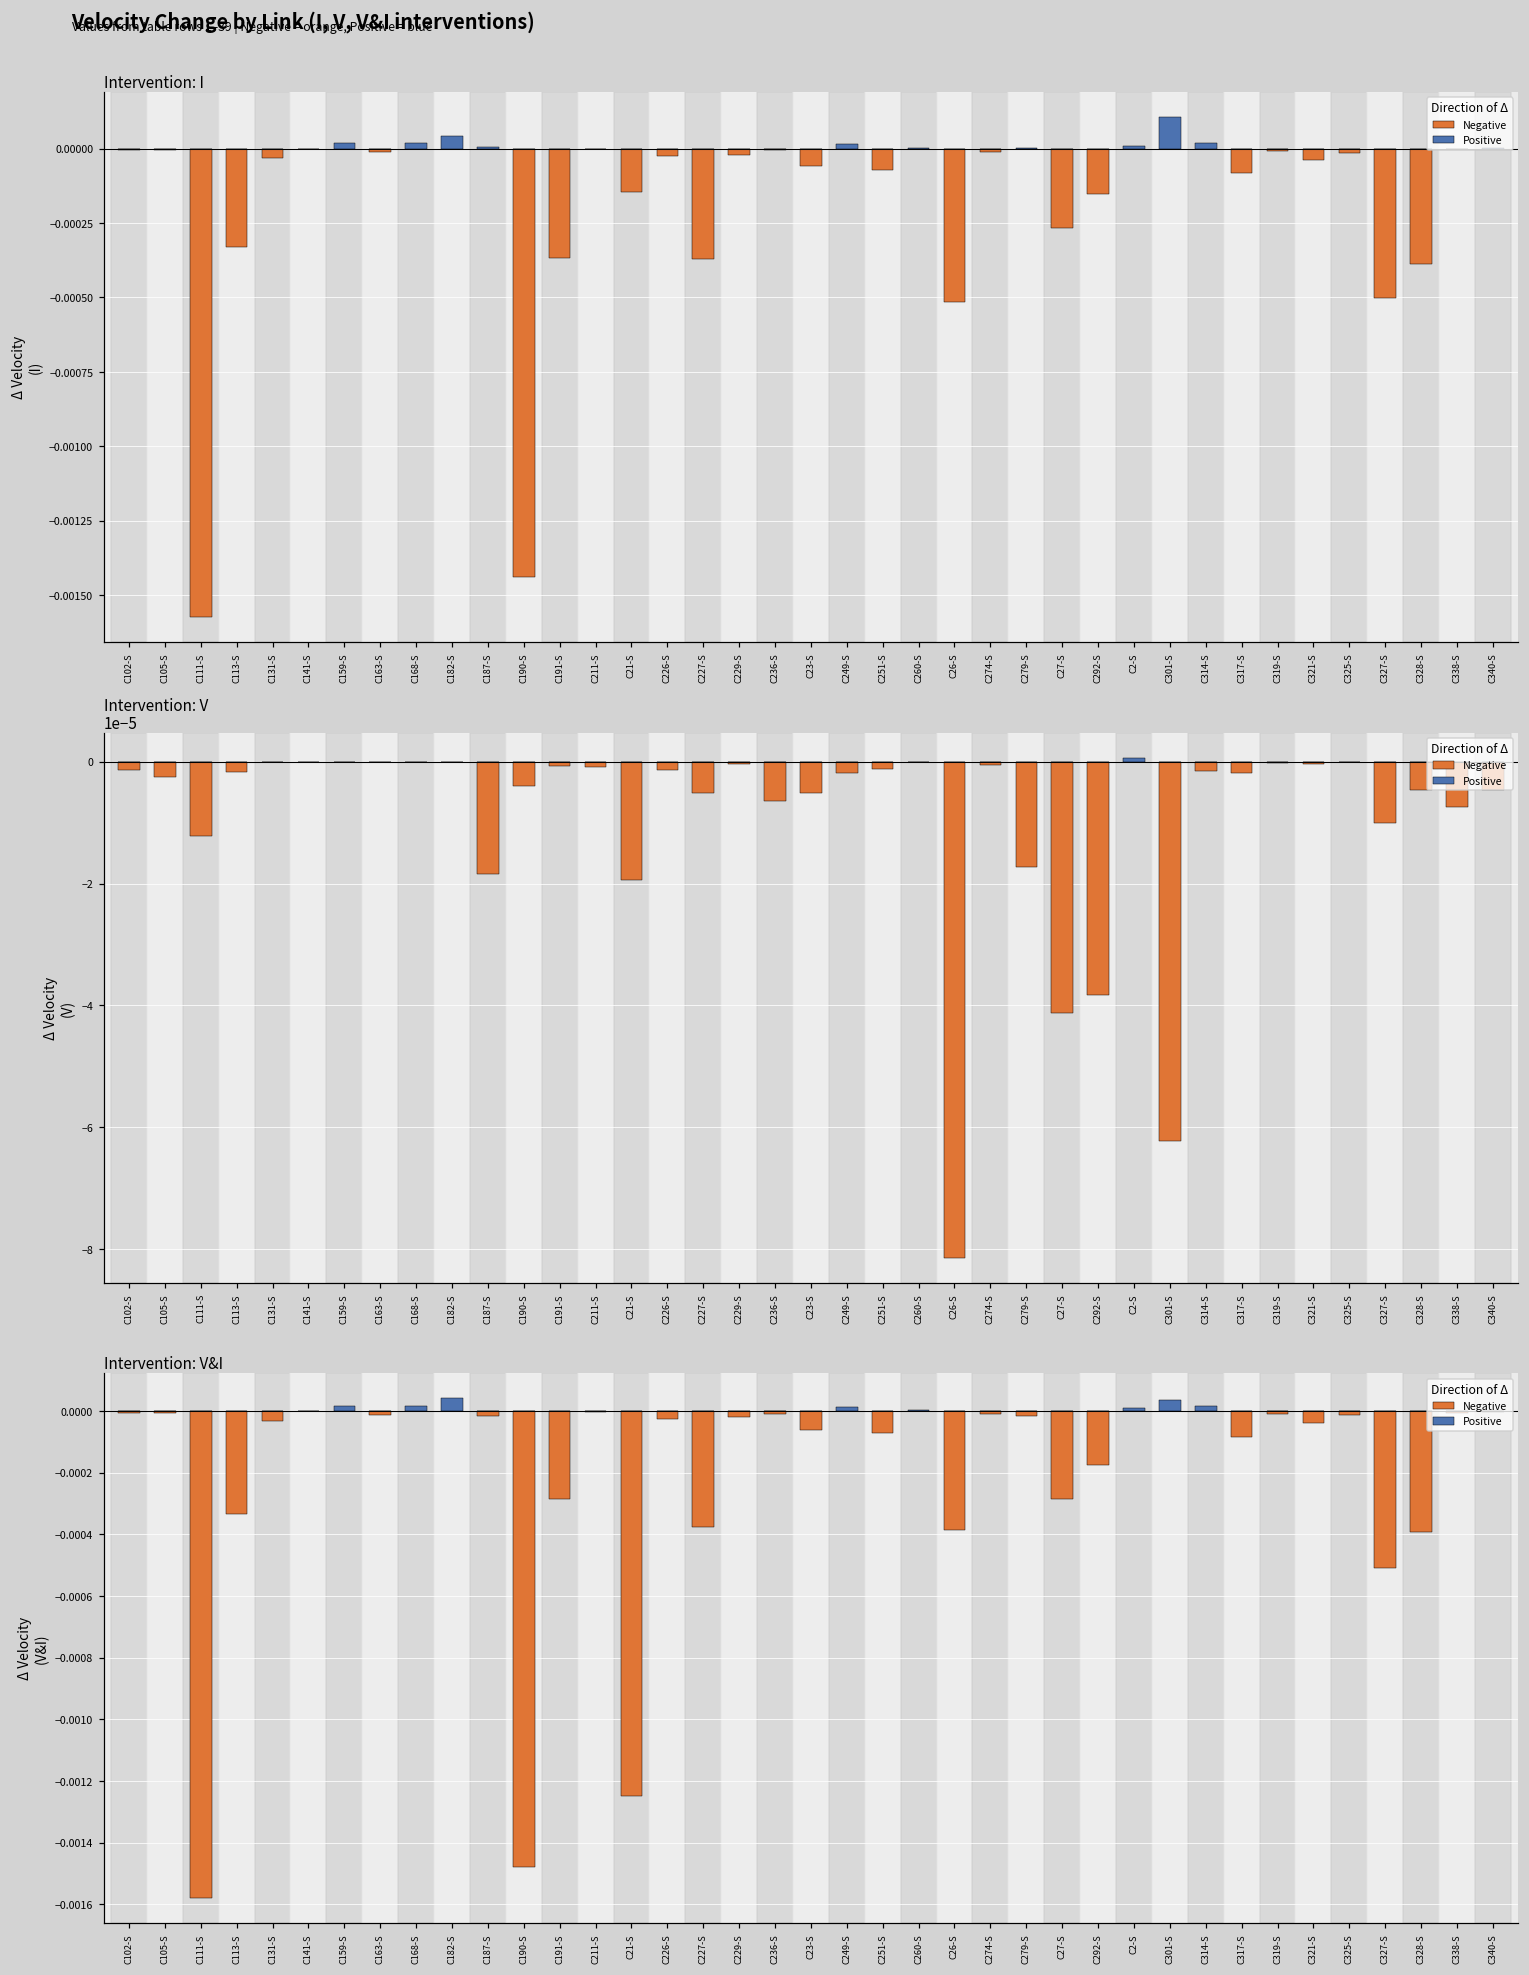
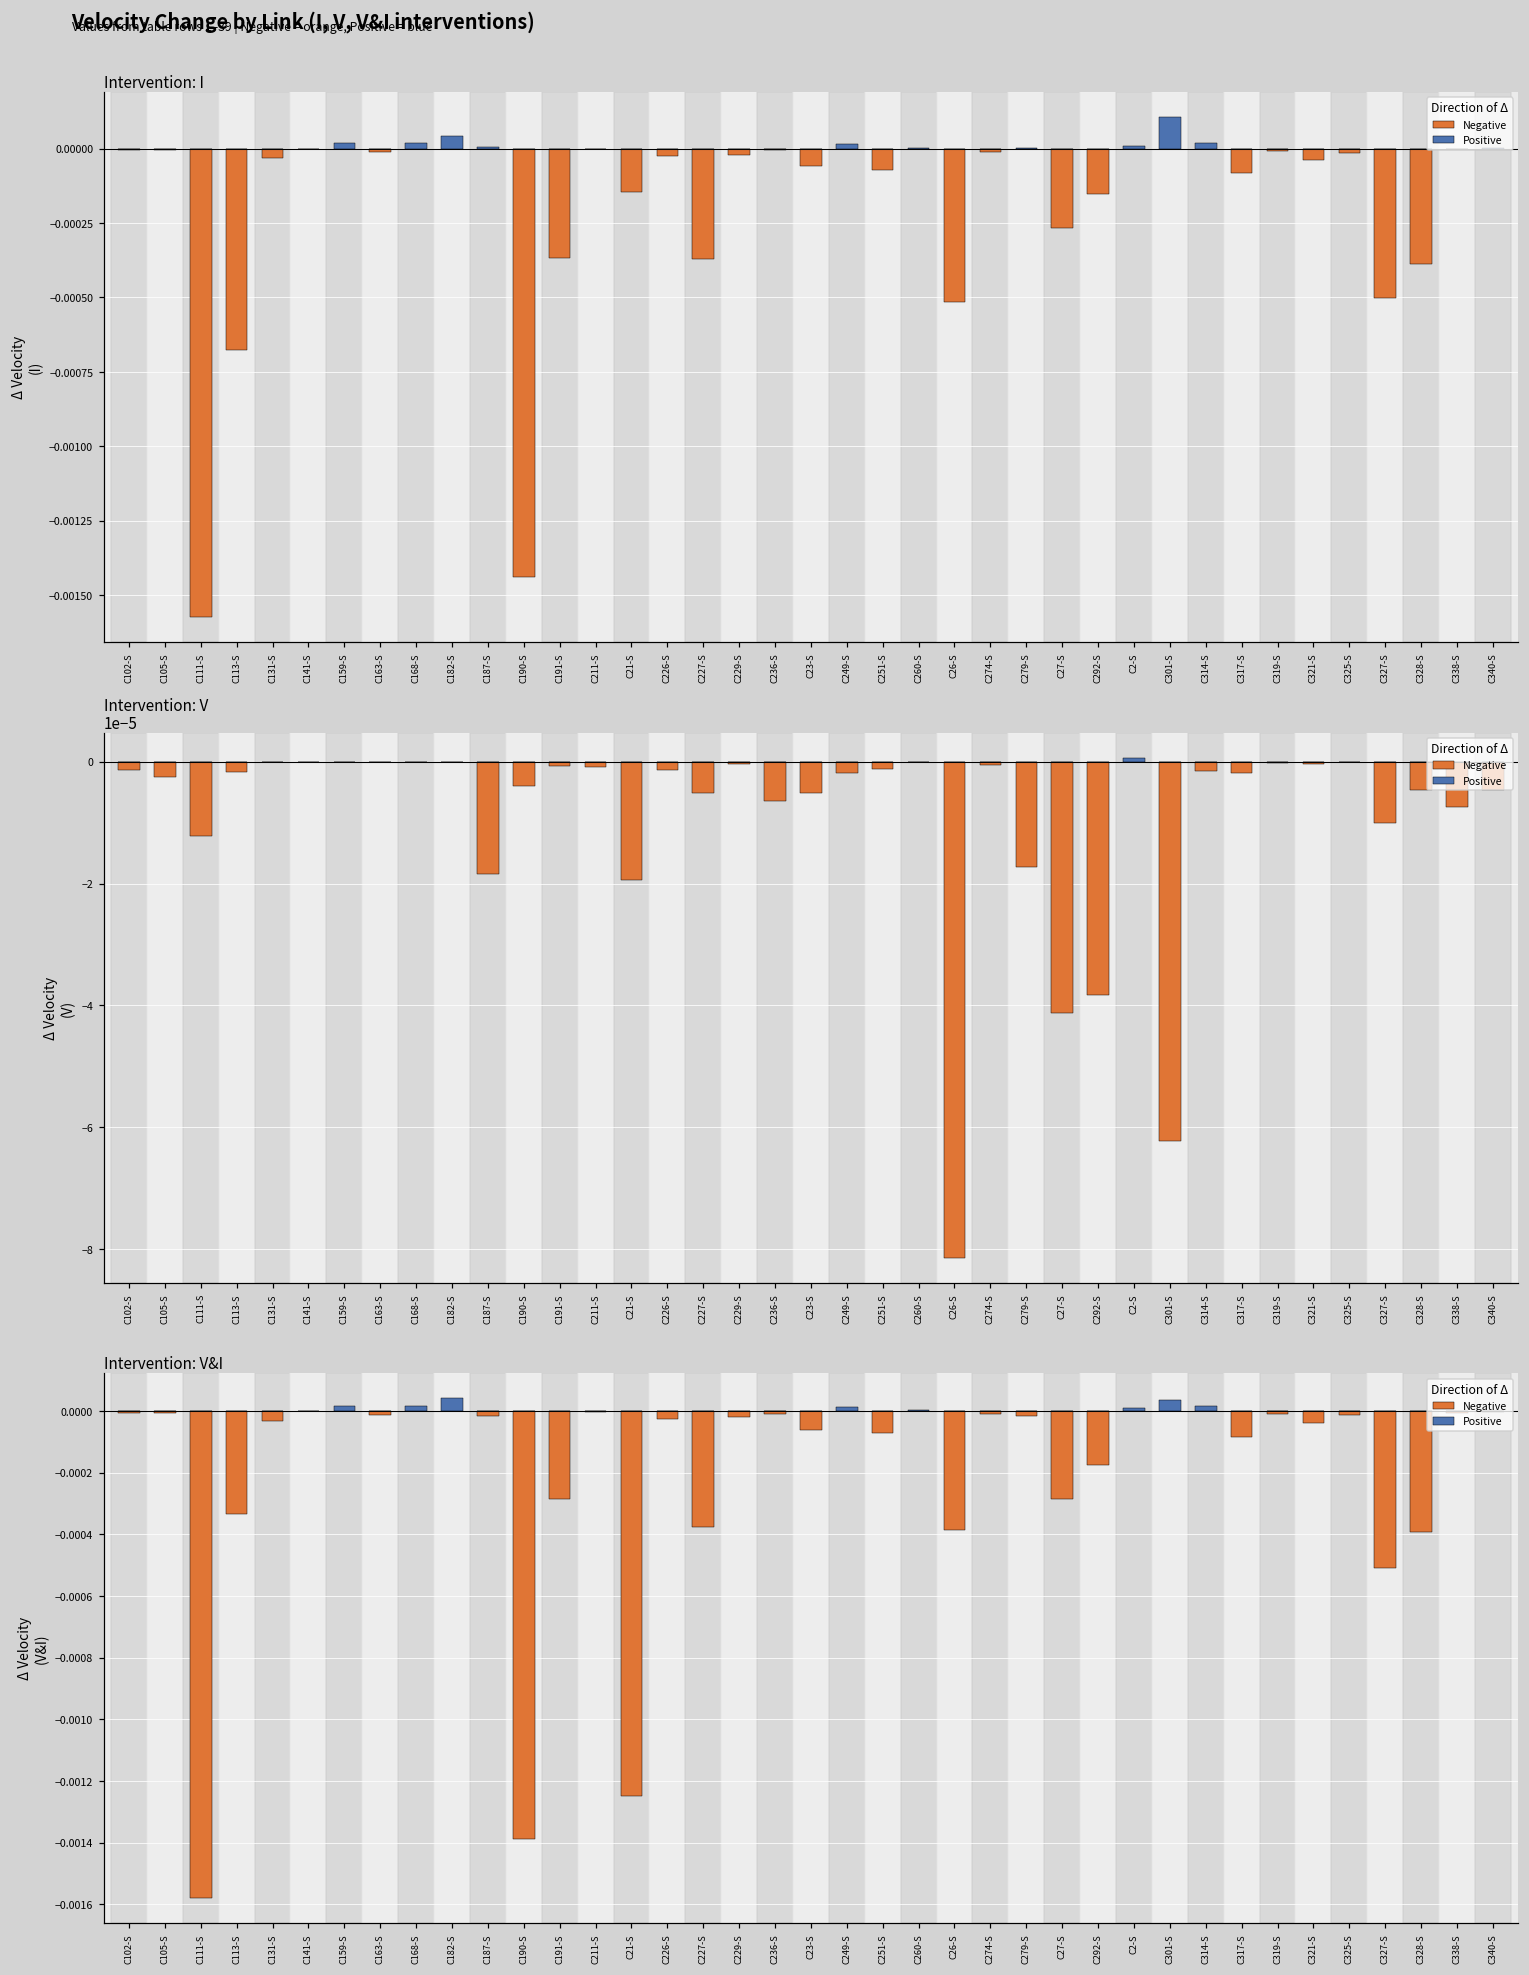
  {
    "Intervention: I": {
      "Negative": {
        "C111-S": -0.00157,
-       "C113-S": -0.00033,
+       "C113-S": -0.00068,
        "C131-S": -0.00003,
        "C141-S": 0.00000,
        "C159-S": 0.00000,
        "C163-S": -0.00001,
        "C168-S": 0.00000,
        "C182-S": 0.00000,
        "C187-S": 0.00000,
        "C190-S": -0.00144,
        "C191-S": -0.00037,
        "C21-S": -0.00015,
        "C226-S": -0.00002,
        "C227-S": -0.00037,
        "C229-S": -0.00002,
        "C23-S": -0.00006,
        "C249-S": 0.00000,
        "C251-S": -0.00007,
        "C260-S": 0.00000,
        "C26-S": -0.00052,
        "C274-S": -0.00001,
        "C279-S": 0.00000,
        "C27-S": -0.00027,
        "C292-S": -0.00015,
        "C2-S": 0.00000,
        "C301-S": 0.00000,
        "C314-S": 0.00000,
        "C317-S": -0.00008,
        "C321-S": -0.00004,
        "C325-S": -0.00001,
        "C327-S": -0.00050,
        "C328-S": -0.00039
      },
      "Positive": {
        "C102-S": 0.00000,
        "C105-S": 0.00000,
        "C111-S": 0.00000,
        "C113-S": 0.00000,
        "C131-S": 0.00000,
        "C159-S": 0.00002,
        "C163-S": 0.00000,
        "C168-S": 0.00002,
        "C182-S": 0.00004,
        "C190-S": 0.00000,
        "C191-S": 0.00000,
        "C211-S": 0.00000,
        "C21-S": 0.00000,
        "C226-S": 0.00000,
        "C227-S": 0.00000,
        "C229-S": 0.00000,
        "C236-S": 0.00000,
        "C23-S": 0.00000,
        "C249-S": 0.00002,
        "C251-S": 0.00000,
        "C26-S": 0.00000,
        "C274-S": 0.00000,
        "C27-S": 0.00000,
        "C292-S": 0.00000,
        "C301-S": 0.00011,
        "C314-S": 0.00002,
        "C317-S": 0.00000,
        "C319-S": 0.00000,
        "C321-S": 0.00000,
        "C325-S": 0.00000,
        "C327-S": 0.00000,
        "C328-S": 0.00000
      }
    },
    "Intervention: V": {
      "Negative": {
        "C102-S": -0.000001,
        "C105-S": -0.000002,
        "C111-S": -0.000012,
        "C113-S": -0.000002,
        "C131-S": 0.000000,
        "C141-S": 0.000000,
        "C159-S": 0.000000,
        "C182-S": 0.000000,
        "C187-S": -0.000019,
        "C190-S": -0.000004,
        "C191-S": -0.000001,
        "C211-S": -0.000001,
        "C21-S": -0.000019,
        "C226-S": -0.000001,
        "C227-S": -0.000005,
        "C236-S": -0.000006,
        "C23-S": -0.000005,
        "C249-S": -0.000002,
        "C251-S": -0.000001,
        "C260-S": 0.000000,
        "C26-S": -0.000081,
        "C274-S": -0.000001,
        "C279-S": -0.000017,
        "C27-S": -0.000041,
        "C292-S": -0.000038,
        "C2-S": 0.000000,
        "C301-S": -0.000062,
        "C314-S": -0.000002,
        "C317-S": -0.000002,
        "C327-S": -0.000010,
        "C328-S": -0.000005,
        "C338-S": -0.000007
      },
      "Positive": {
        "C102-S": 0.000000,
        "C105-S": 0.000000,
        "C111-S": 0.000000,
        "C113-S": 0.000000,
        "C163-S": 0.000000,
        "C168-S": 0.000000,
        "C187-S": 0.000000,
        "C190-S": 0.000000,
        "C191-S": 0.000000,
        "C211-S": 0.000000,
        "C21-S": 0.000000,
        "C226-S": 0.000000,
        "C227-S": 0.000000,
        "C229-S": 0.000000,
        "C236-S": 0.000000,
        "C23-S": 0.000000,
        "C249-S": 0.000000,
        "C251-S": 0.000000,
        "C26-S": 0.000000,
        "C274-S": 0.000000,
        "C279-S": 0.000000,
        "C27-S": 0.000000,
        "C292-S": 0.000000,
        "C2-S": 0.000001,
        "C301-S": 0.000000,
        "C314-S": 0.000000,
        "C317-S": 0.000000,
        "C319-S": 0.000000,
        "C321-S": 0.000000,
        "C325-S": 0.000000,
        "C327-S": 0.000000,
        "C328-S": 0.000000
      }
    },
    "Intervention: V&I": {
      "Negative": {
        "C111-S": -0.00158,
        "C113-S": -0.00033,
        "C131-S": -0.00003,
        "C141-S": 0.00000,
        "C159-S": 0.00000,
        "C163-S": -0.00001,
        "C168-S": 0.00000,
        "C182-S": 0.00000,
        "C187-S": -0.00001,
-       "C190-S": -0.00148,
+       "C190-S": -0.00139,
        "C191-S": -0.00029,
        "C21-S": -0.00125,
        "C226-S": -0.00003,
        "C227-S": -0.00038,
        "C229-S": -0.00002,
        "C236-S": -0.00001,
        "C23-S": -0.00006,
        "C249-S": 0.00000,
        "C251-S": -0.00007,
        "C260-S": 0.00000,
        "C26-S": -0.00039,
        "C274-S": -0.00001,
        "C279-S": -0.00002,
        "C27-S": -0.00028,
        "C292-S": -0.00017,
        "C2-S": 0.00000,
        "C301-S": 0.00000,
        "C314-S": 0.00000,
        "C317-S": -0.00008,
        "C321-S": -0.00004,
        "C325-S": -0.00001,
        "C327-S": -0.00051,
        "C328-S": -0.00039
      },
      "Positive": {
        "C102-S": 0.00000,
        "C105-S": 0.00000,
        "C111-S": 0.00000,
        "C113-S": 0.00000,
        "C131-S": 0.00000,
        "C159-S": 0.00002,
        "C163-S": 0.00000,
        "C168-S": 0.00002,
        "C182-S": 0.00004,
        "C187-S": 0.00000,
        "C190-S": 0.00000,
        "C191-S": 0.00000,
        "C211-S": 0.00000,
        "C21-S": 0.00000,
        "C226-S": 0.00000,
        "C227-S": 0.00000,
        "C229-S": 0.00000,
        "C236-S": 0.00000,
        "C23-S": 0.00000,
        "C249-S": 0.00001,
        "C251-S": 0.00000,
        "C26-S": 0.00000,
        "C274-S": 0.00000,
        "C279-S": 0.00000,
        "C27-S": 0.00000,
        "C292-S": 0.00000,
        "C2-S": 0.00001,
        "C301-S": 0.00004,
        "C314-S": 0.00002,
        "C317-S": 0.00000,
        "C319-S": 0.00000,
        "C321-S": 0.00000,
        "C325-S": 0.00000,
        "C327-S": 0.00000,
        "C328-S": 0.00000
      }
    }
  }
